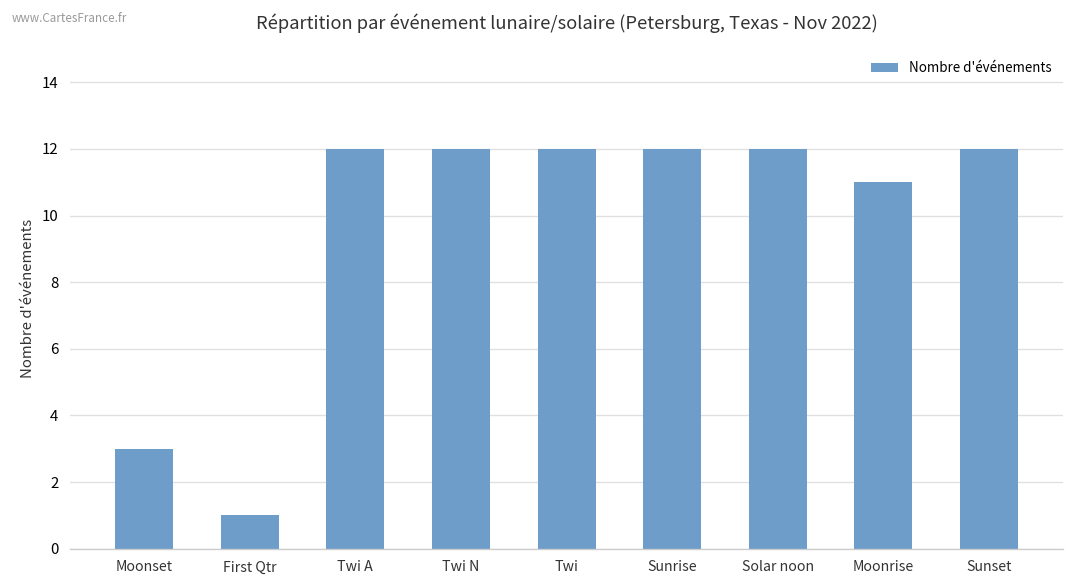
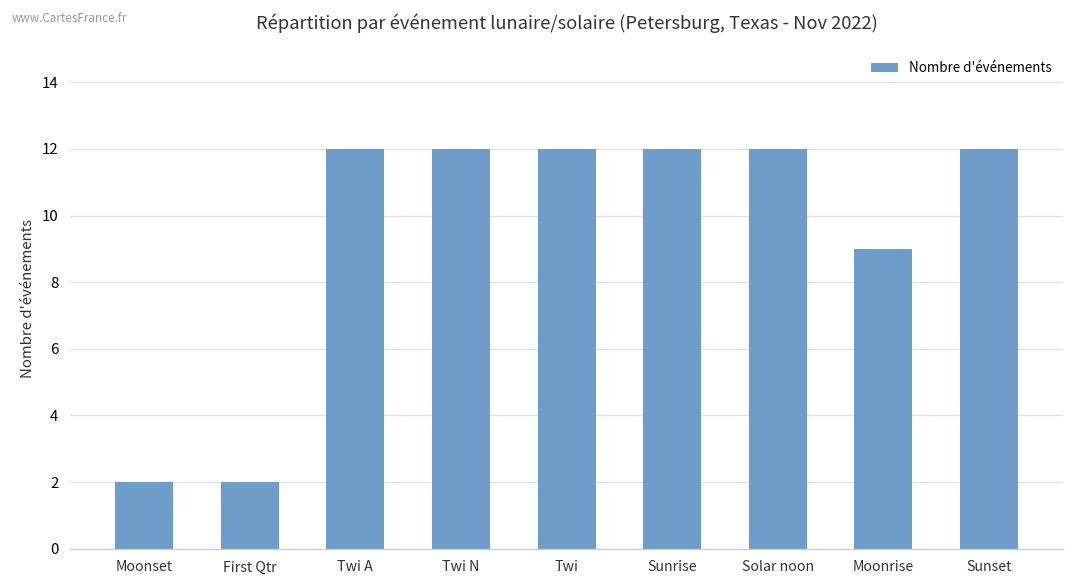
  {
-   "Moonset": 3,
-   "First Qtr": 1,
+   "Moonset": 2,
+   "First Qtr": 2,
    "Twi A": 12,
    "Twi N": 12,
    "Twi": 12,
    "Sunrise": 12,
    "Solar noon": 12,
-   "Moonrise": 11,
+   "Moonrise": 9,
    "Sunset": 12
  }
